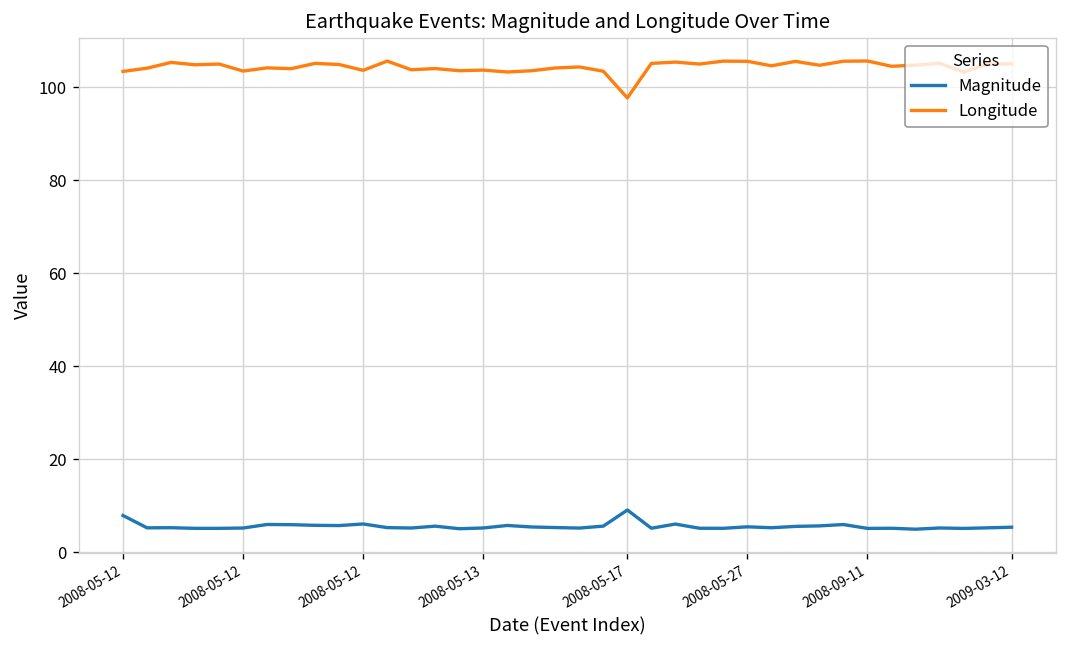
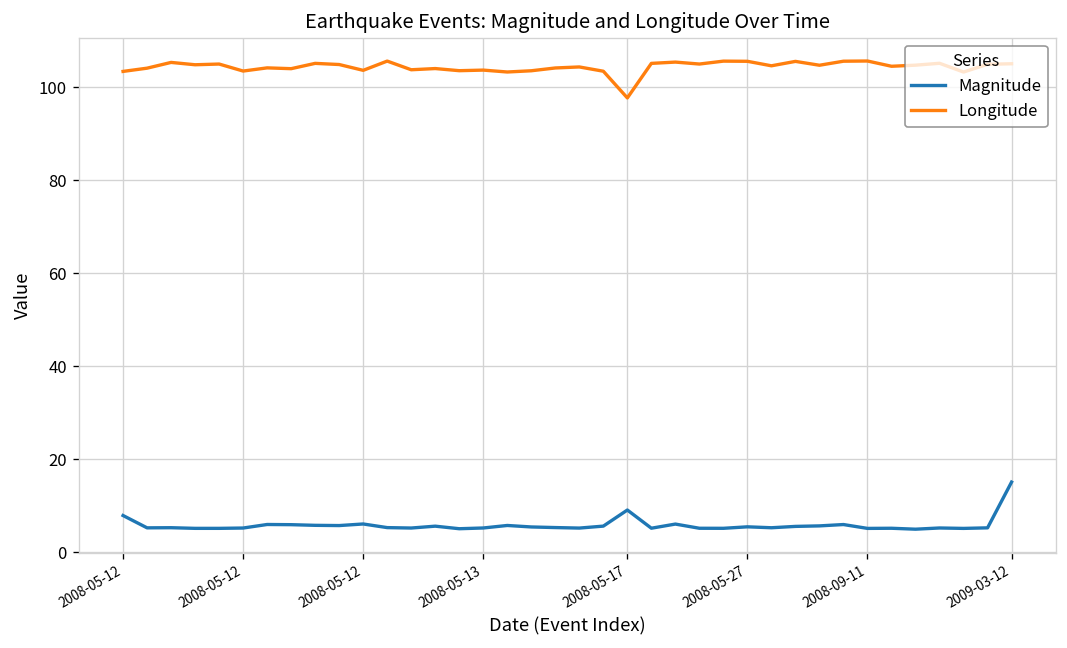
  {
    "Magnitude": {
      "2008-05-17": 9,
      "2008-09-11": 5,
-     "2009-03-12": 5
+     "2009-03-12": 15
    },
    "Longitude": {
      "2008-05-17": 98,
      "2008-09-11": 106
    }
  }
